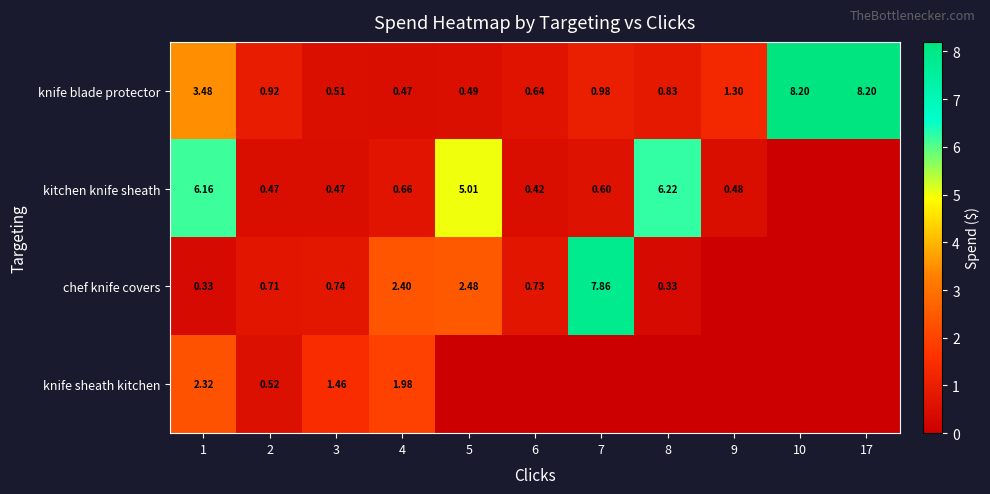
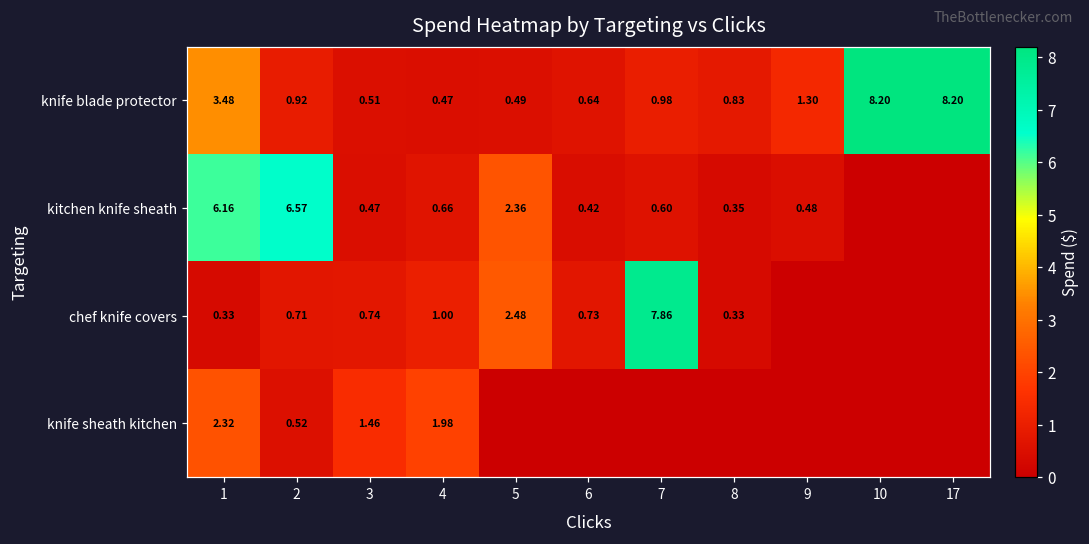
  {
    "knife blade protector": {
      "1": 3.48,
      "2": 0.92,
      "3": 0.51,
      "4": 0.47,
      "5": 0.49,
      "6": 0.64,
      "7": 0.98,
      "8": 0.83,
      "9": 1.30,
      "10": 8.20,
      "17": 8.20
    },
    "kitchen knife sheath": {
      "1": 6.16,
-     "2": 0.47,
+     "2": 6.57,
      "3": 0.47,
      "4": 0.66,
-     "5": 5.01,
+     "5": 2.36,
      "6": 0.42,
      "7": 0.60,
-     "8": 6.22,
+     "8": 0.35,
      "9": 0.48
    },
    "chef knife covers": {
      "1": 0.33,
      "2": 0.71,
      "3": 0.74,
-     "4": 2.40,
+     "4": 1.00,
      "5": 2.48,
      "6": 0.73,
      "7": 7.86,
      "8": 0.33
    },
    "knife sheath kitchen": {
      "1": 2.32,
      "2": 0.52,
      "3": 1.46,
      "4": 1.98
    }
  }
